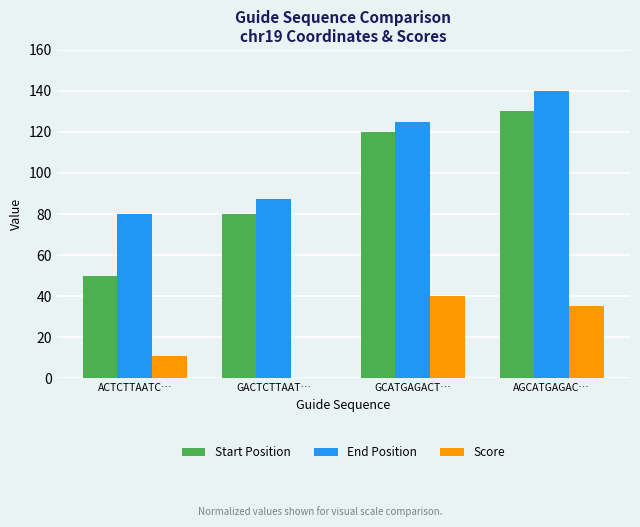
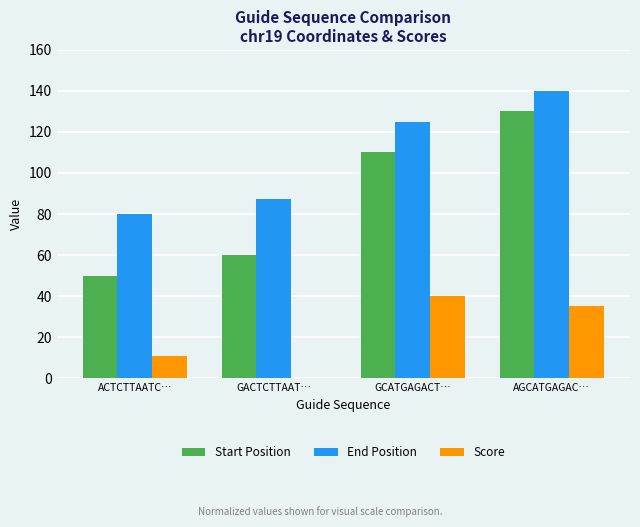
  {
    "Start Position": {
      "ACTCTTAATC…": 50,
-     "GACTCTTAAT…": 80,
-     "GCATGAGACT…": 120,
+     "GACTCTTAAT…": 60,
+     "GCATGAGACT…": 110,
      "AGCATGAGAC…": 130
    },
    "End Position": {
      "ACTCTTAATC…": 80,
      "GACTCTTAAT…": 88,
      "GCATGAGACT…": 125,
      "AGCATGAGAC…": 140
    },
    "Score": {
      "ACTCTTAATC…": 11,
      "GACTCTTAAT…": 0,
      "GCATGAGACT…": 40,
      "AGCATGAGAC…": 35
    }
  }
